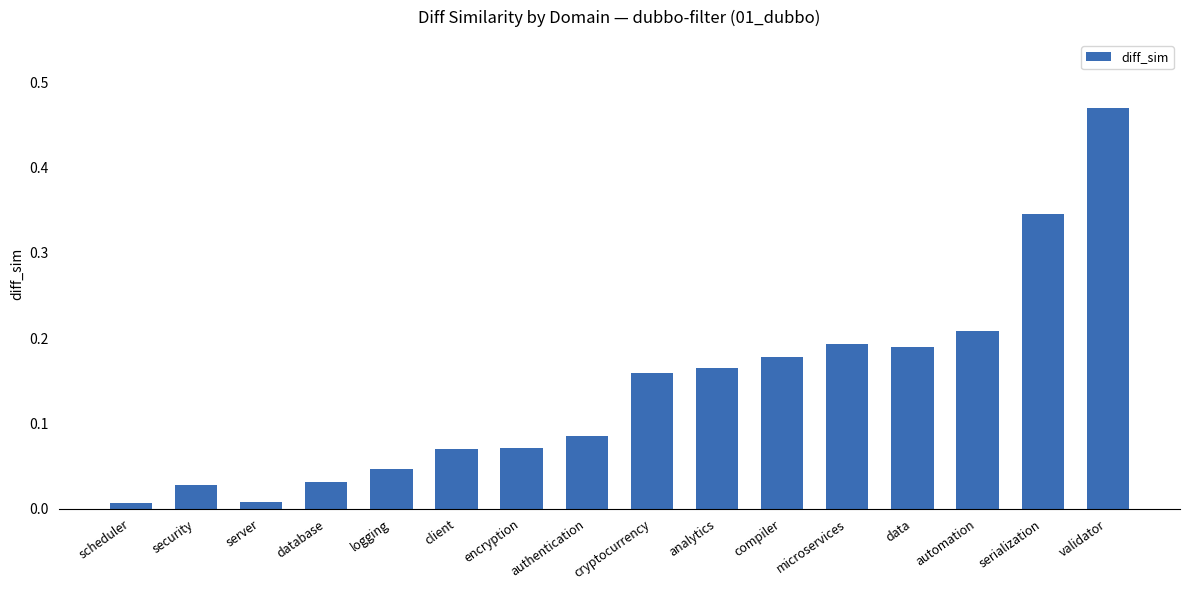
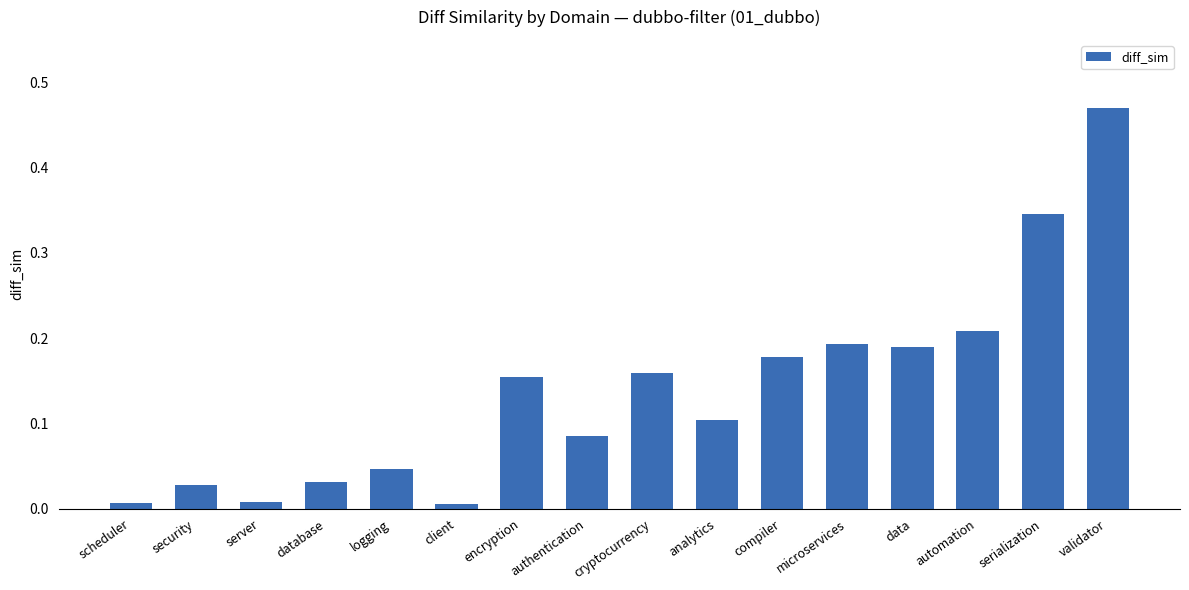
  {
    "scheduler": 0.01,
    "security": 0.03,
    "server": 0.01,
    "database": 0.03,
    "logging": 0.05,
-   "client": 0.07,
-   "encryption": 0.07,
+   "client": 0.00,
+   "encryption": 0.15,
    "authentication": 0.09,
    "cryptocurrency": 0.16,
-   "analytics": 0.17,
+   "analytics": 0.10,
    "compiler": 0.18,
    "microservices": 0.19,
    "data": 0.19,
    "automation": 0.21,
    "serialization": 0.35,
    "validator": 0.47
  }
